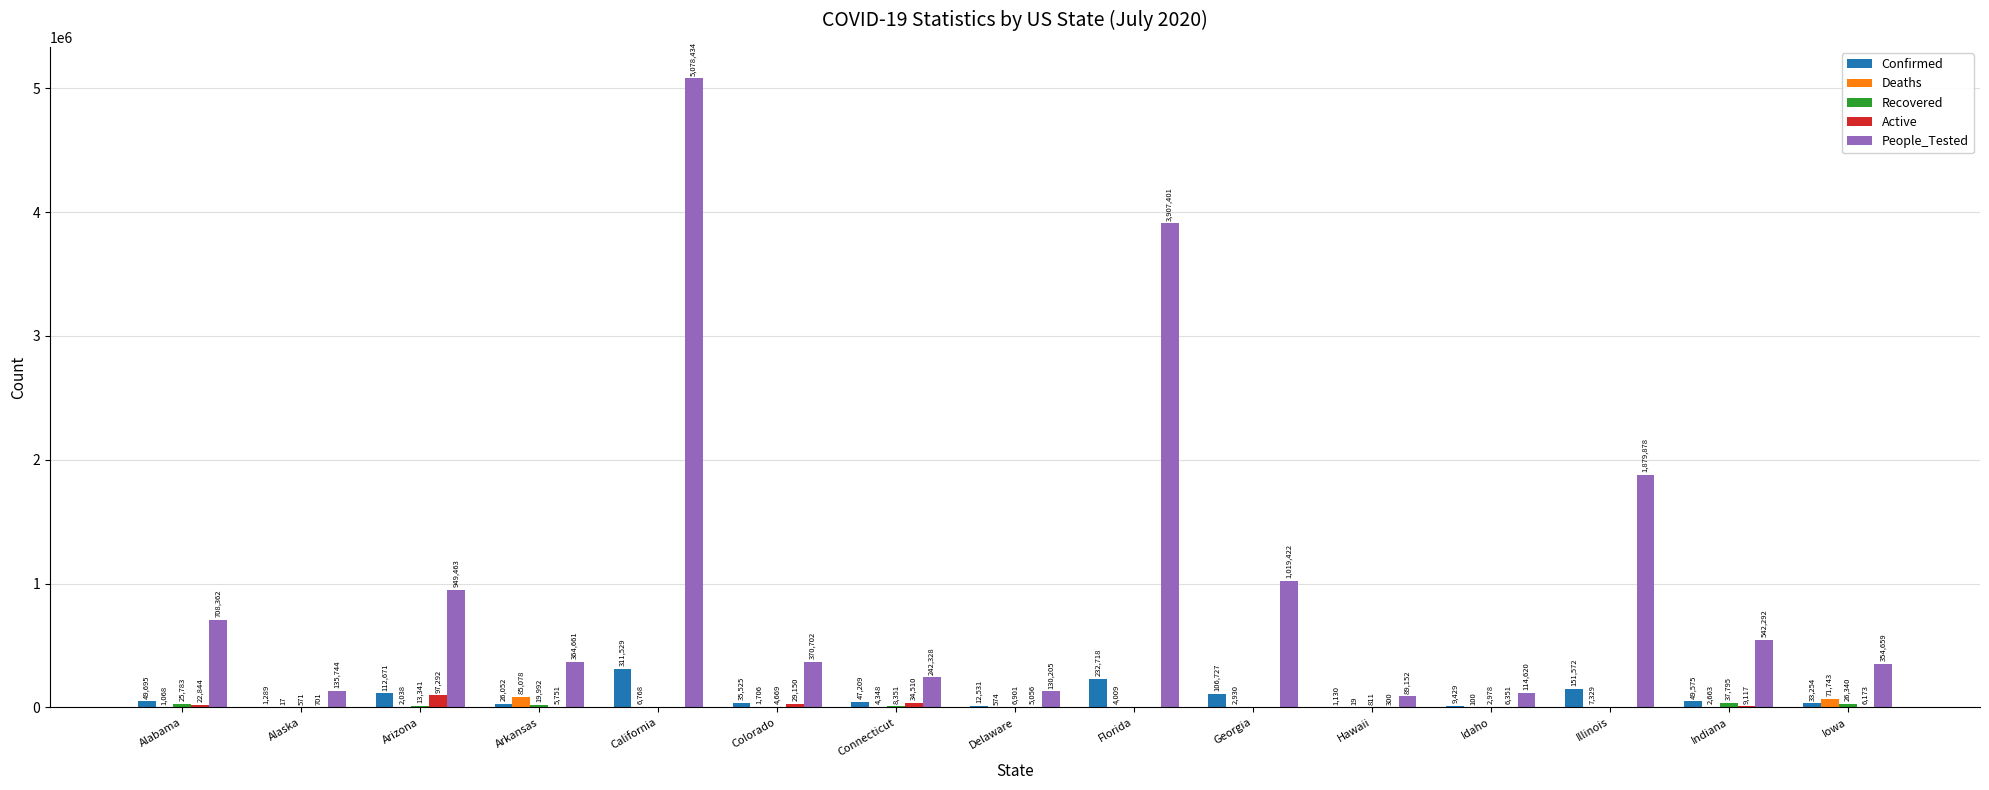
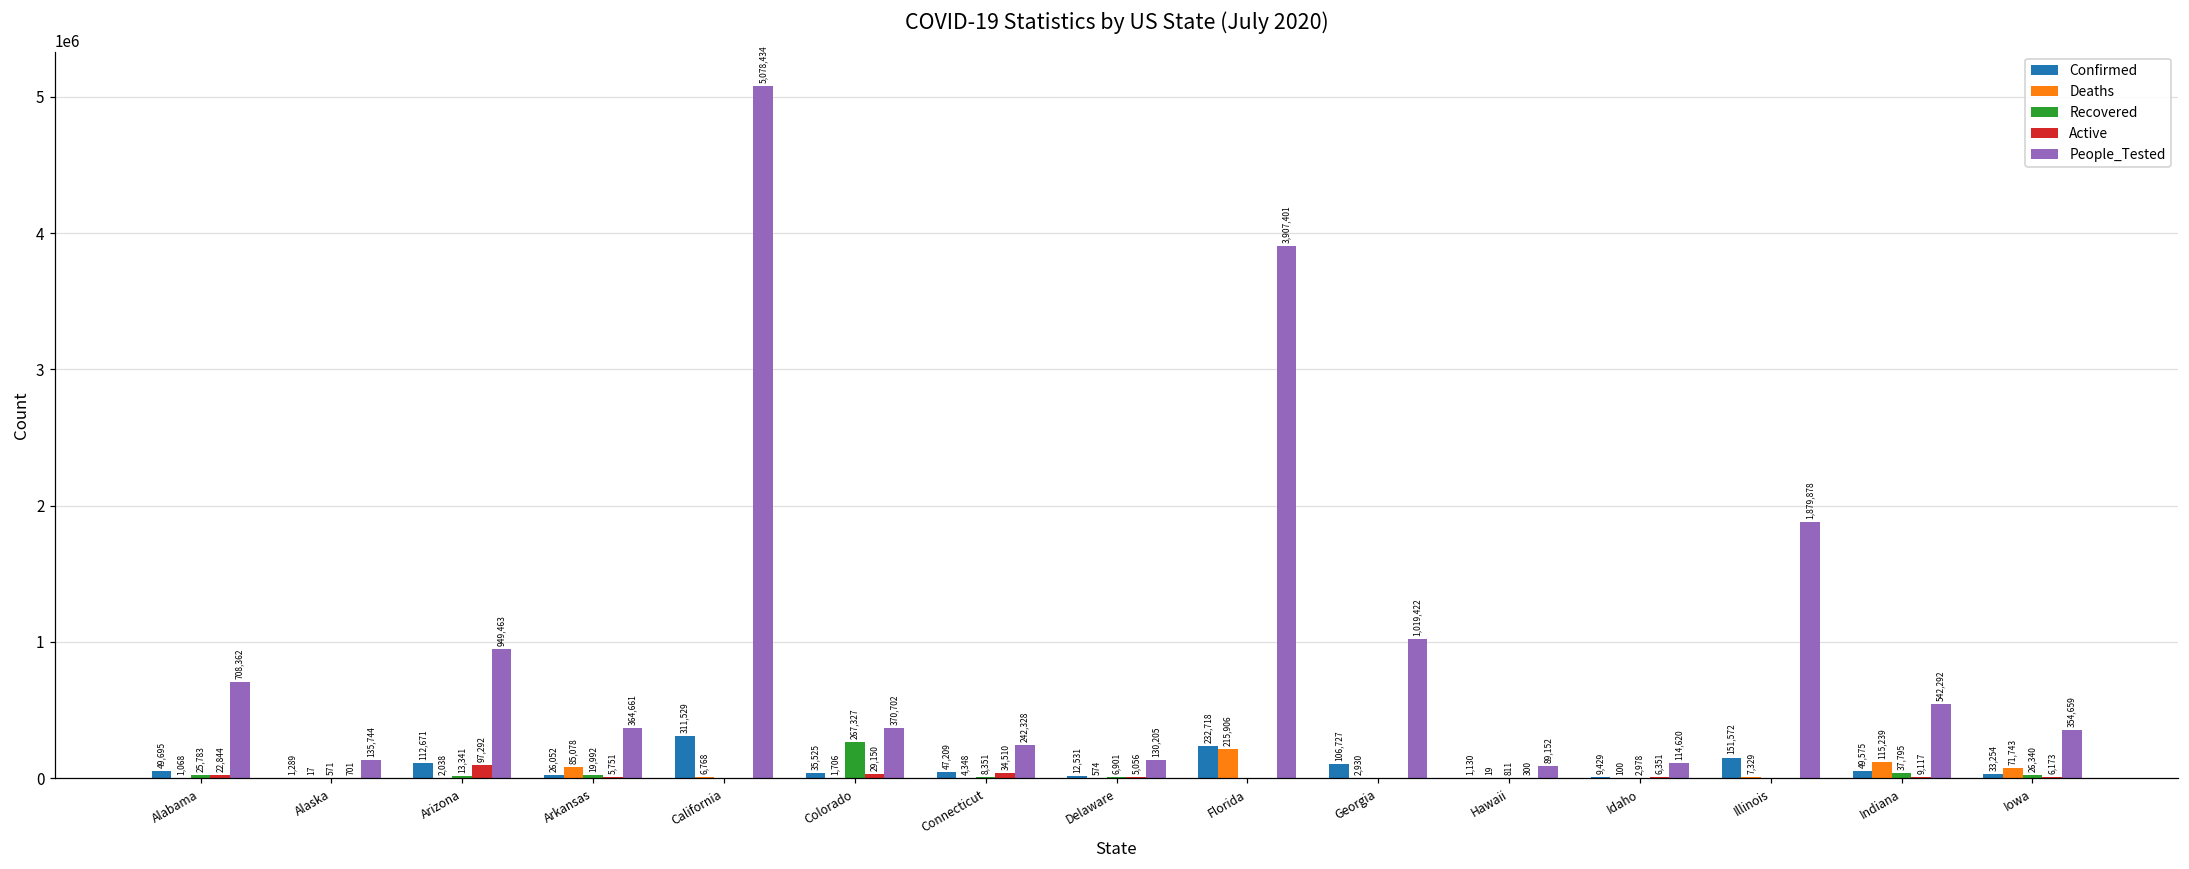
  {
    "Confirmed": {
      "Alabama": "49,695",
      "Alaska": "1,289",
      "Arizona": "112,671",
      "Arkansas": "26,052",
      "California": "311,529",
      "Colorado": "35,525",
      "Connecticut": "47,209",
      "Delaware": "12,531",
      "Florida": "232,718",
      "Georgia": "106,727",
      "Hawaii": "1,130",
      "Idaho": "9,429",
      "Illinois": "151,572",
      "Indiana": "49,575",
      "Iowa": "33,254"
    },
    "Deaths": {
      "Alabama": "1,068",
      "Alaska": "17",
      "Arizona": "2,038",
      "Arkansas": "85,078",
      "California": "6,768",
      "Colorado": "1,706",
      "Connecticut": "4,348",
      "Delaware": "574",
-     "Florida": "4,009",
+     "Florida": "215,906",
      "Georgia": "2,930",
      "Hawaii": "19",
      "Idaho": "100",
      "Illinois": "7,329",
-     "Indiana": "2,663",
+     "Indiana": "115,239",
      "Iowa": "71,743"
    },
    "Recovered": {
      "Alabama": "25,783",
      "Alaska": "571",
      "Arizona": "13,341",
      "Arkansas": "19,992",
-     "Colorado": "4,669",
+     "Colorado": "267,327",
      "Connecticut": "8,351",
      "Delaware": "6,901",
      "Hawaii": "811",
      "Idaho": "2,978",
      "Indiana": "37,795",
      "Iowa": "26,340"
    },
    "Active": {
      "Alabama": "22,844",
      "Alaska": "701",
      "Arizona": "97,292",
      "Arkansas": "5,751",
      "Colorado": "29,150",
      "Connecticut": "34,510",
      "Delaware": "5,056",
      "Hawaii": "300",
      "Idaho": "6,351",
      "Indiana": "9,117",
      "Iowa": "6,173"
    },
    "People_Tested": {
      "Alabama": "708,362",
      "Alaska": "135,744",
      "Arizona": "949,463",
      "Arkansas": "364,661",
      "California": "5,078,434",
      "Colorado": "370,702",
      "Connecticut": "242,328",
      "Delaware": "130,205",
      "Florida": "3,907,401",
      "Georgia": "1,019,422",
      "Hawaii": "89,152",
      "Idaho": "114,620",
      "Illinois": "1,879,878",
      "Indiana": "542,292",
      "Iowa": "354,659"
    }
  }
